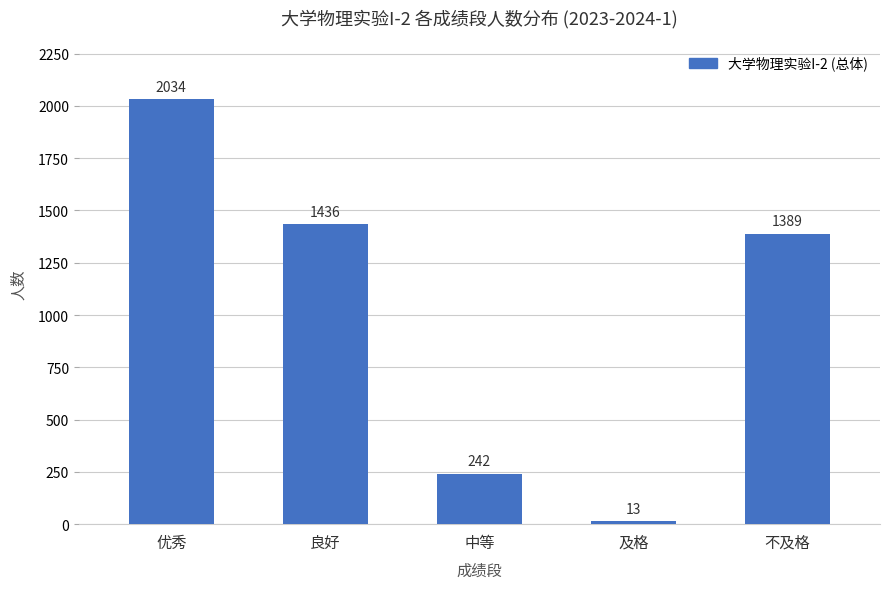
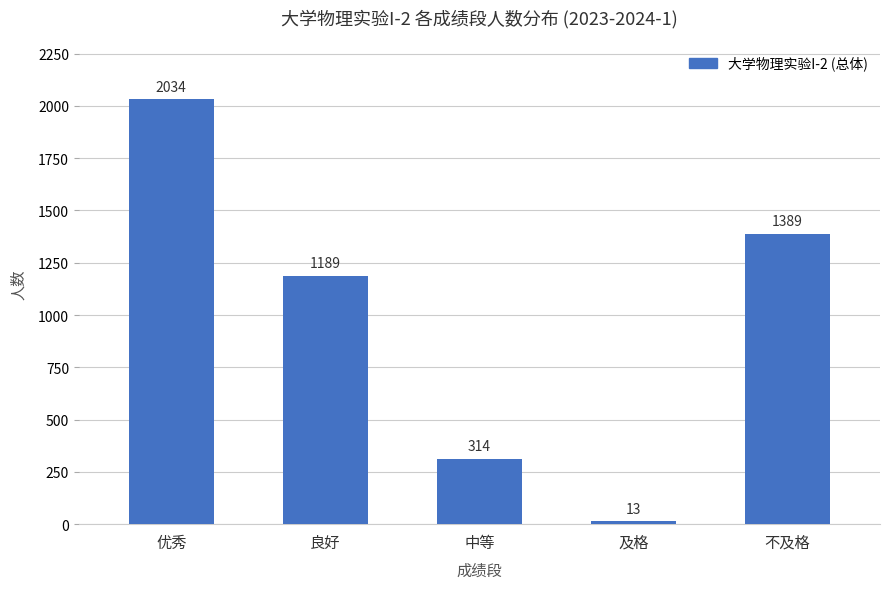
  {
    "优秀": 2034,
-   "良好": 1436,
-   "中等": 242,
+   "良好": 1189,
+   "中等": 314,
    "及格": 13,
    "不及格": 1389
  }
